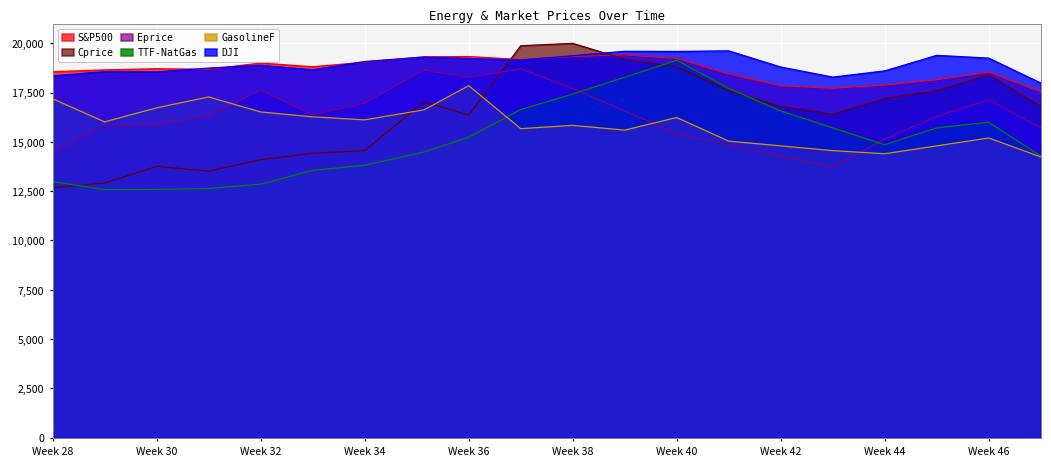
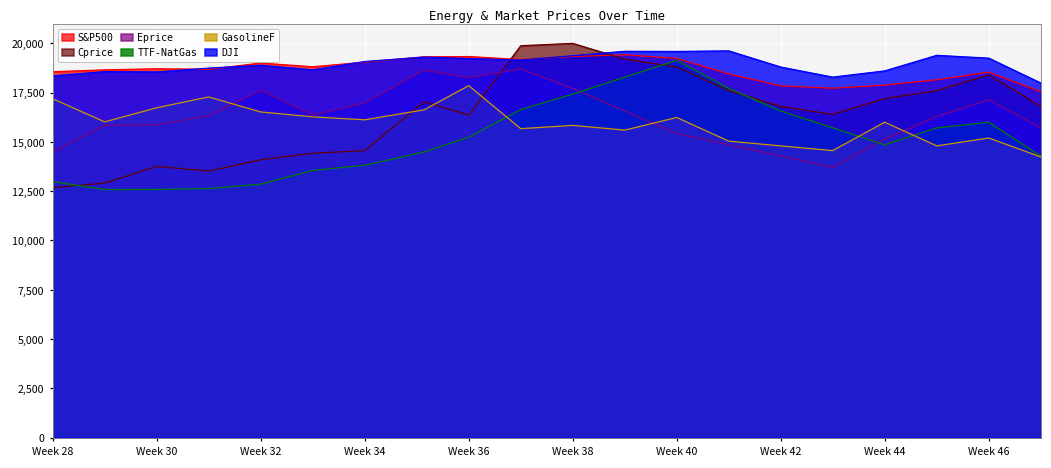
  {
    "S&P500": {
      "Week 28": "18,600",
      "Week 30": "18,700",
      "Week 42": "17,800",
      "Week 44": "17,900",
      "Week 46": "18,500"
    },
    "Cprice": {
      "Week 28": "12,700",
      "Week 30": "13,800",
      "Week 32": "14,100",
      "Week 34": "14,600",
      "Week 36": "16,400",
      "Week 38": "20,000",
      "Week 40": "18,800",
      "Week 42": "16,800",
      "Week 44": "17,200",
      "Week 46": "18,400"
    },
    "Eprice": {
      "Week 28": "14,500",
      "Week 30": "15,900",
      "Week 32": "17,600",
      "Week 34": "17,000",
      "Week 36": "18,300",
      "Week 38": "17,700",
      "Week 40": "15,400",
      "Week 42": "14,300",
      "Week 44": "15,100",
      "Week 46": "17,100"
    },
    "TTF-NatGas": {
      "Week 28": "13,000",
      "Week 30": "12,600",
      "Week 32": "12,900",
      "Week 34": "13,800",
      "Week 36": "15,200",
      "Week 38": "17,400",
      "Week 42": "16,600",
      "Week 44": "14,900",
      "Week 46": "16,000"
    },
    "GasolineF": {
      "Week 28": "17,200",
      "Week 30": "16,700",
      "Week 32": "16,500",
      "Week 34": "16,100",
      "Week 36": "17,900",
      "Week 38": "15,800",
      "Week 40": "16,200",
      "Week 42": "14,800",
-     "Week 44": "14,400",
+     "Week 44": "16,000",
      "Week 46": "15,200"
    },
    "DJI": {
      "Week 28": "18,400",
      "Week 30": "18,600",
      "Week 40": "19,600",
      "Week 42": "18,800",
      "Week 44": "18,600",
      "Week 46": "19,300"
    }
  }
